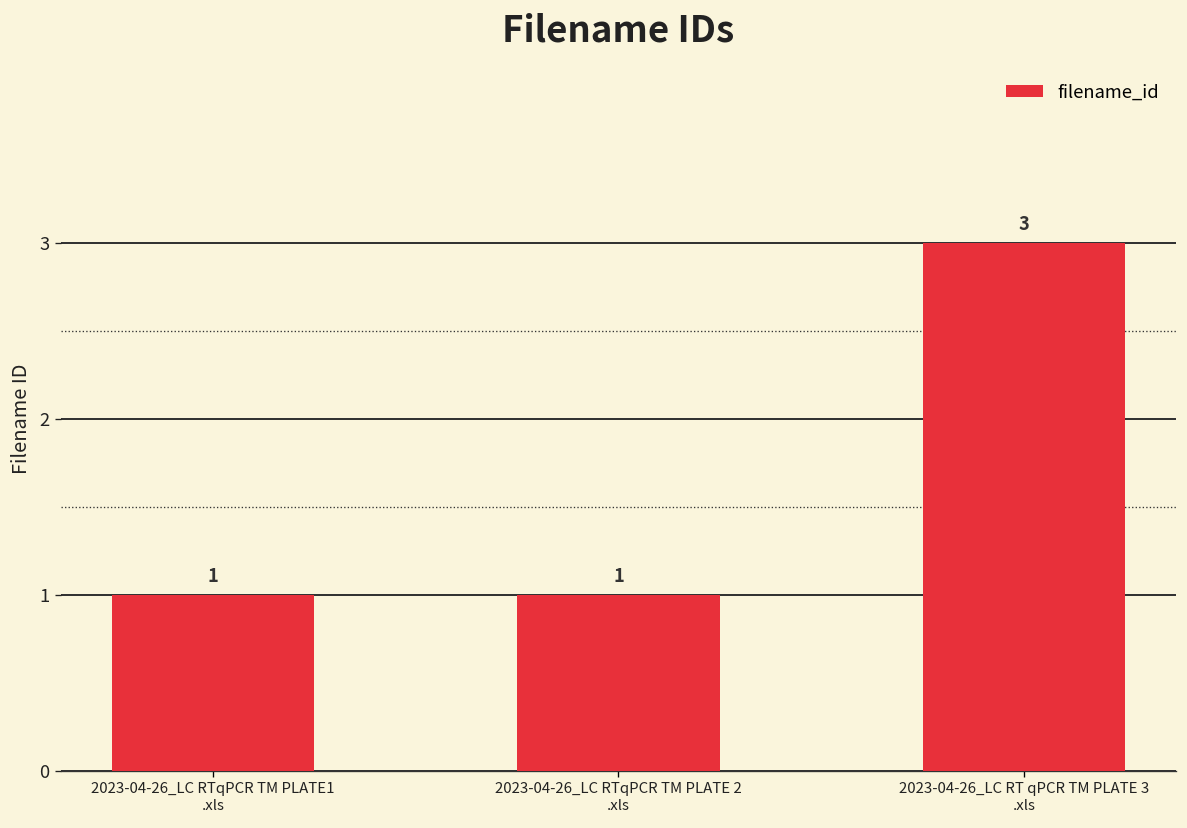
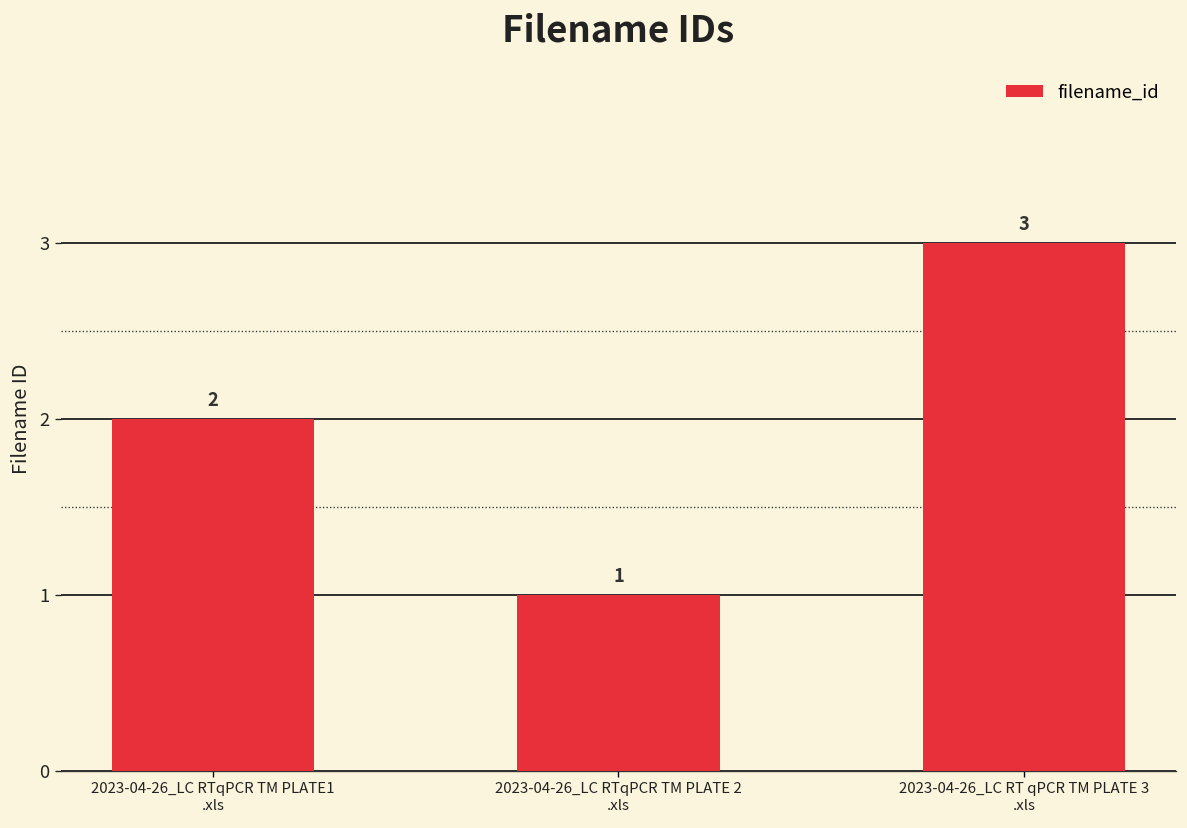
  {
-   "2023-04-26_LC RTqPCR TM PLATE1 .xls": 1,
+   "2023-04-26_LC RTqPCR TM PLATE1 .xls": 2,
    "2023-04-26_LC RTqPCR TM PLATE 2 .xls": 1,
    "2023-04-26_LC RT qPCR TM PLATE 3 .xls": 3
  }
